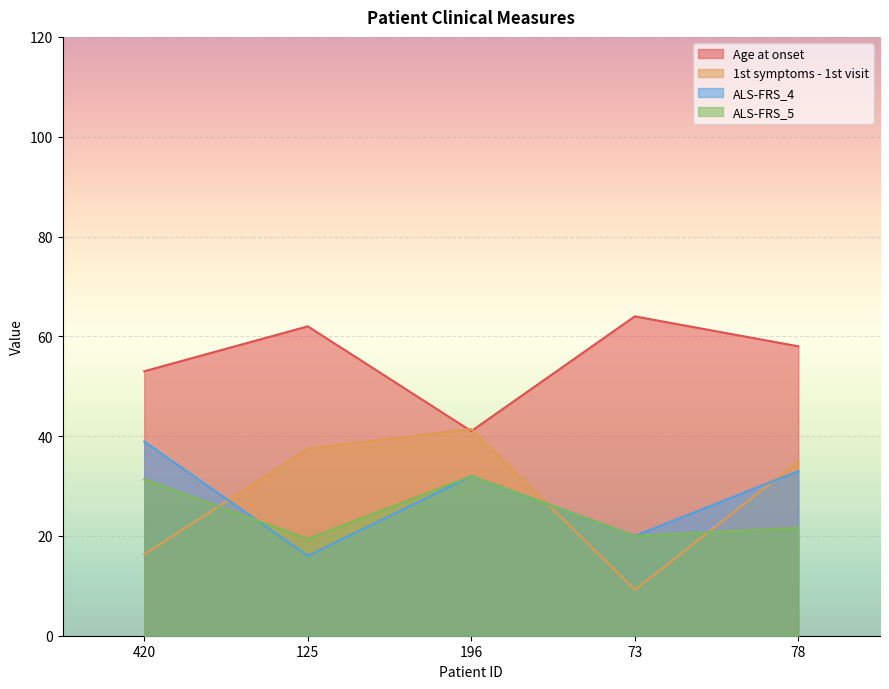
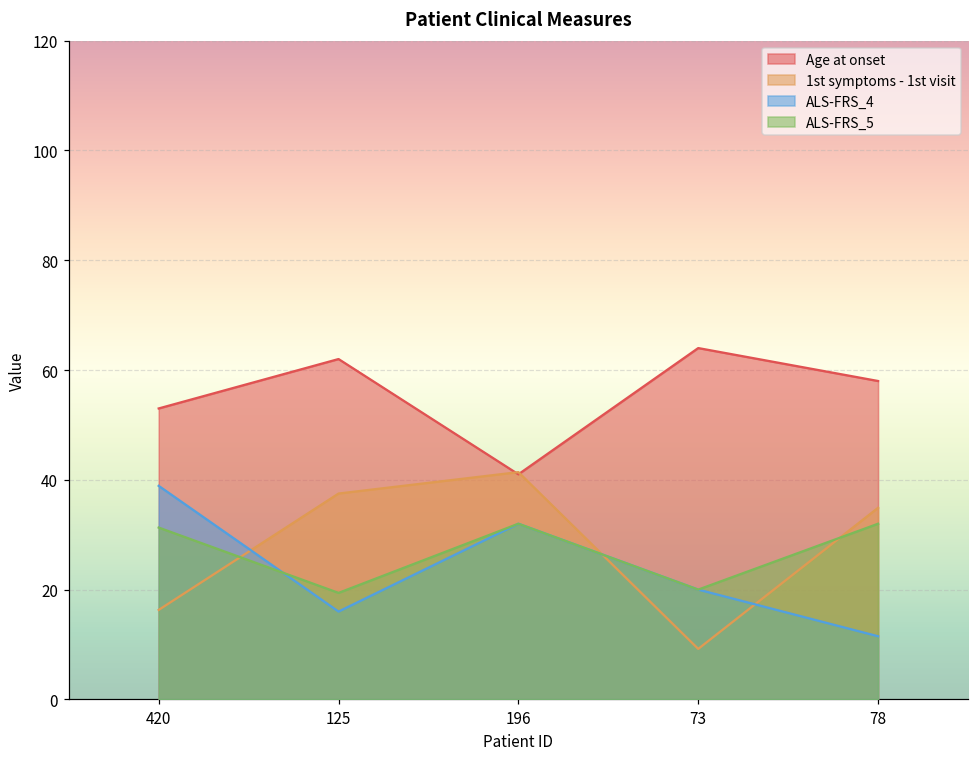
  {
    "ALS-FRS_4": {
      "420": 39,
      "125": 16,
-     "78": 33
+     "78": 12
    },
    "ALS-FRS_5": {
      "420": 31,
      "125": 19,
-     "78": 22
+     "78": 32
    }
  }
